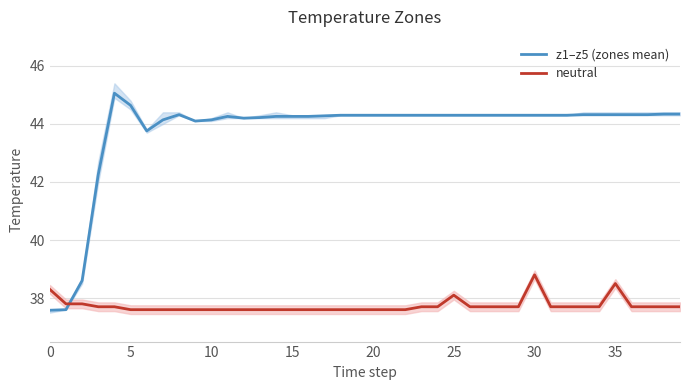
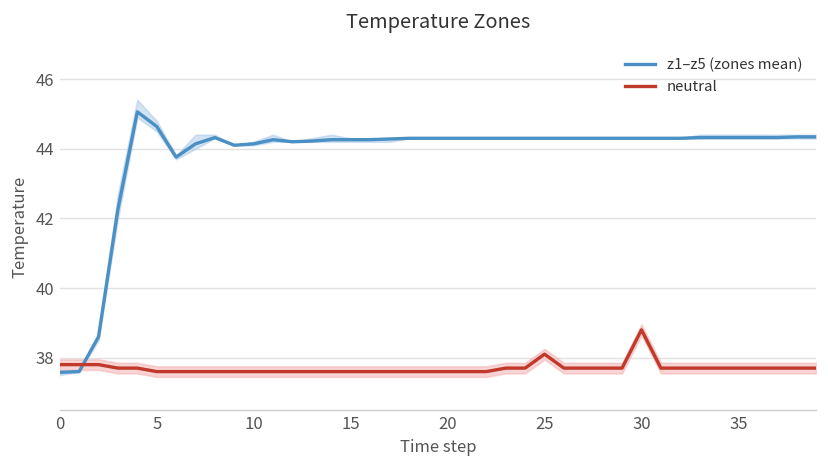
  {
    "z1–z5 (zones mean)": {
      "5": 44.6
    },
    "neutral": {
-     "0": 38.3,
+     "0": 37.8,
      "5": 37.6,
      "10": 37.6,
      "15": 37.6,
      "20": 37.6,
      "25": 38.1,
      "30": 38.8,
-     "35": 38.5
+     "35": 37.7
    }
  }
